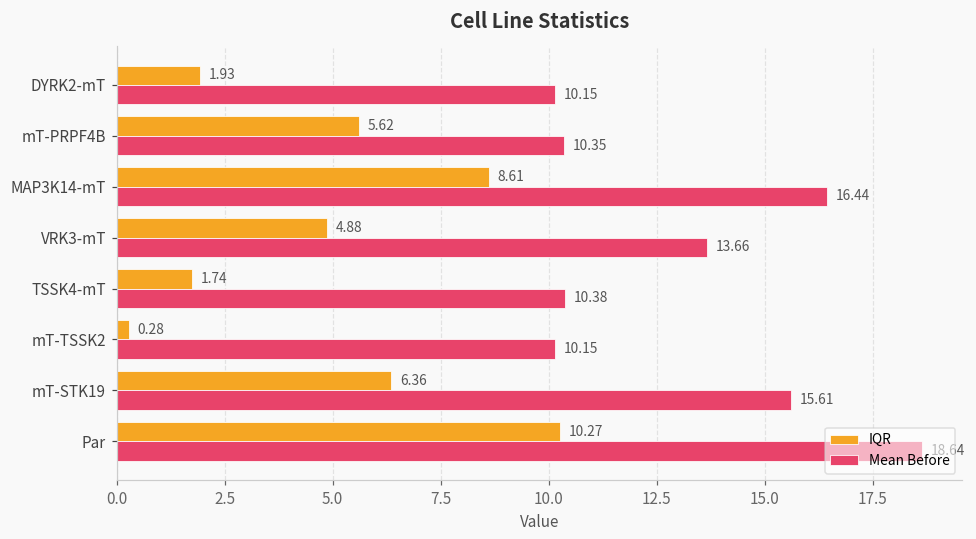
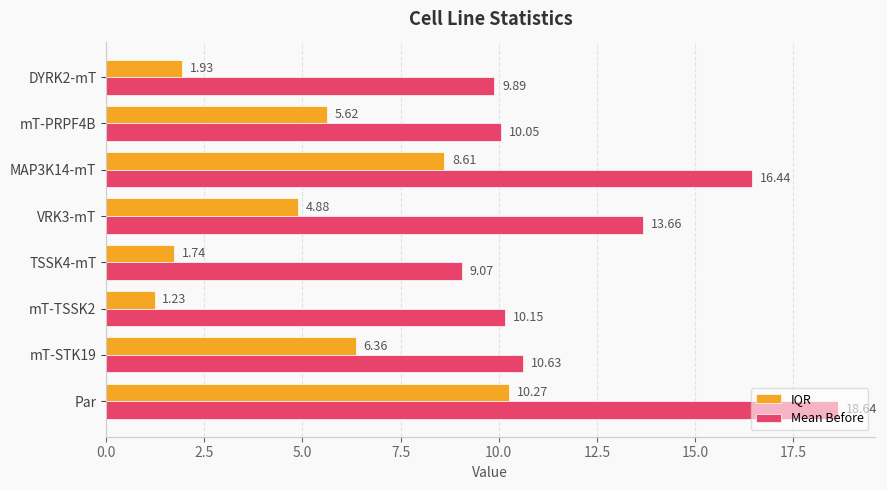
  {
    "IQR": {
      "DYRK2-mT": 1.93,
      "mT-PRPF4B": 5.62,
      "MAP3K14-mT": 8.61,
      "VRK3-mT": 4.88,
      "TSSK4-mT": 1.74,
-     "mT-TSSK2": 0.28,
+     "mT-TSSK2": 1.23,
      "mT-STK19": 6.36,
      "Par": 10.27
    },
    "Mean Before": {
-     "DYRK2-mT": 10.15,
-     "mT-PRPF4B": 10.35,
+     "DYRK2-mT": 9.89,
+     "mT-PRPF4B": 10.05,
      "MAP3K14-mT": 16.44,
      "VRK3-mT": 13.66,
-     "TSSK4-mT": 10.38,
+     "TSSK4-mT": 9.07,
      "mT-TSSK2": 10.15,
-     "mT-STK19": 15.61
+     "mT-STK19": 10.63
    }
  }
